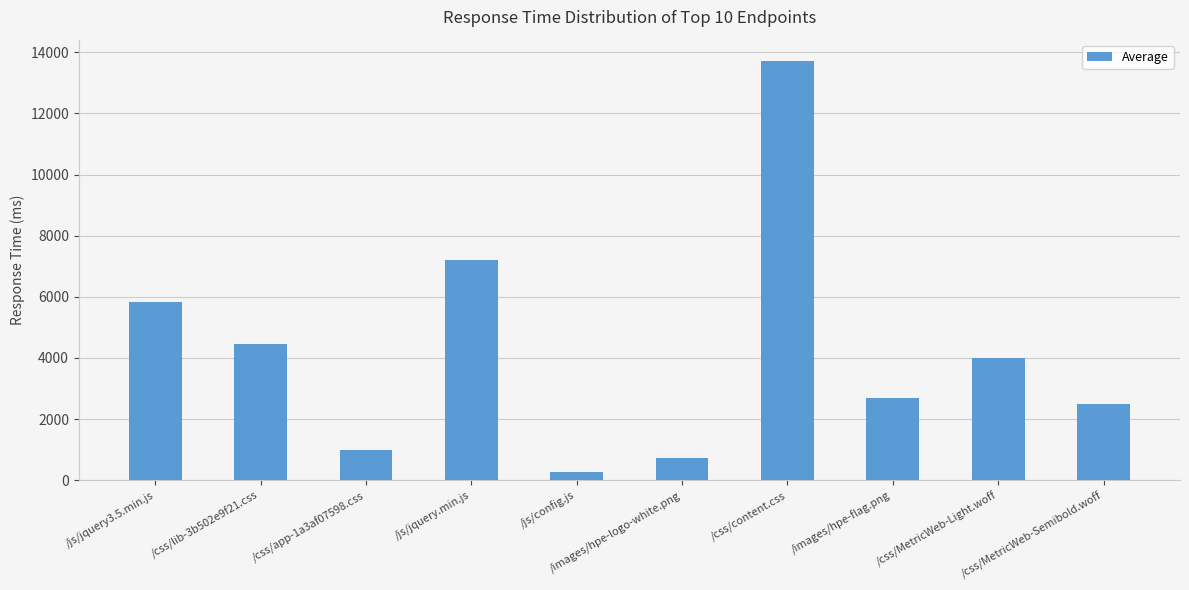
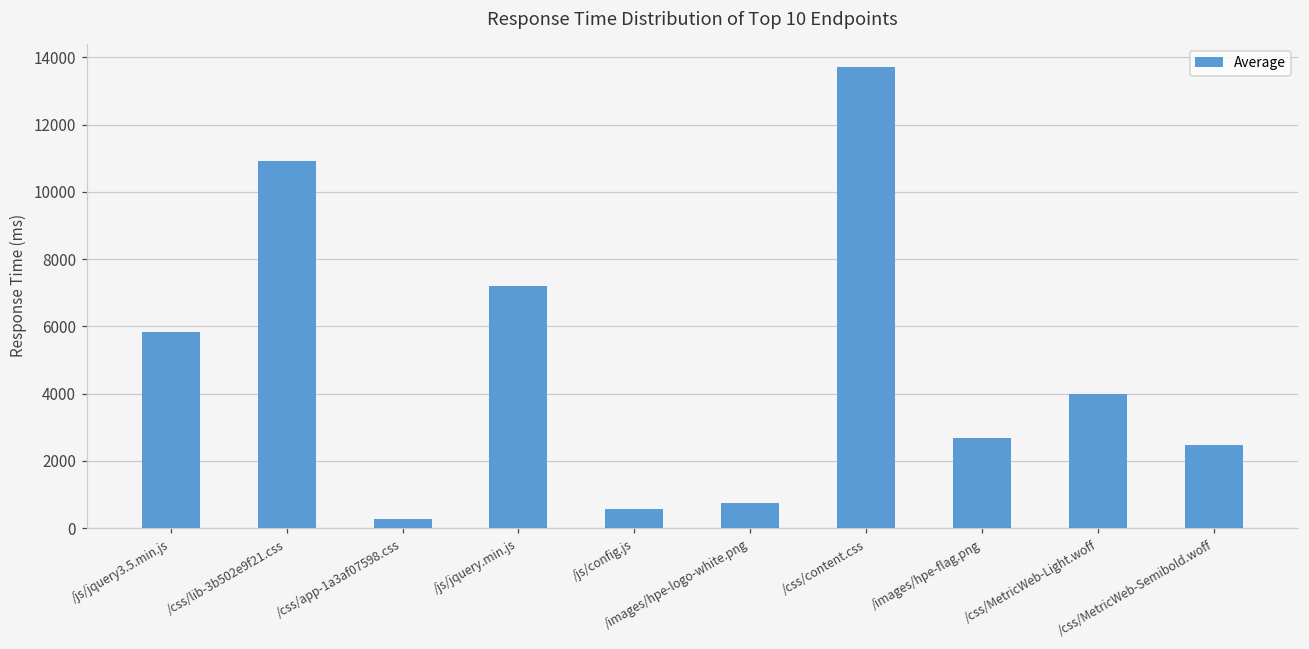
  {
    "/js/jquery3.5.min.js": 5800,
-   "/css/lib-3b502e9f21.css": 4500,
-   "/css/app-1a3af07598.css": 1000,
+   "/css/lib-3b502e9f21.css": 10900,
+   "/css/app-1a3af07598.css": 300,
    "/js/jquery.min.js": 7200,
-   "/js/config.js": 300,
+   "/js/config.js": 600,
    "/images/hpe-logo-white.png": 700,
    "/css/content.css": 13700,
    "/images/hpe-flag.png": 2700,
    "/css/MetricWeb-Light.woff": 4000,
    "/css/MetricWeb-Semibold.woff": 2500
  }
